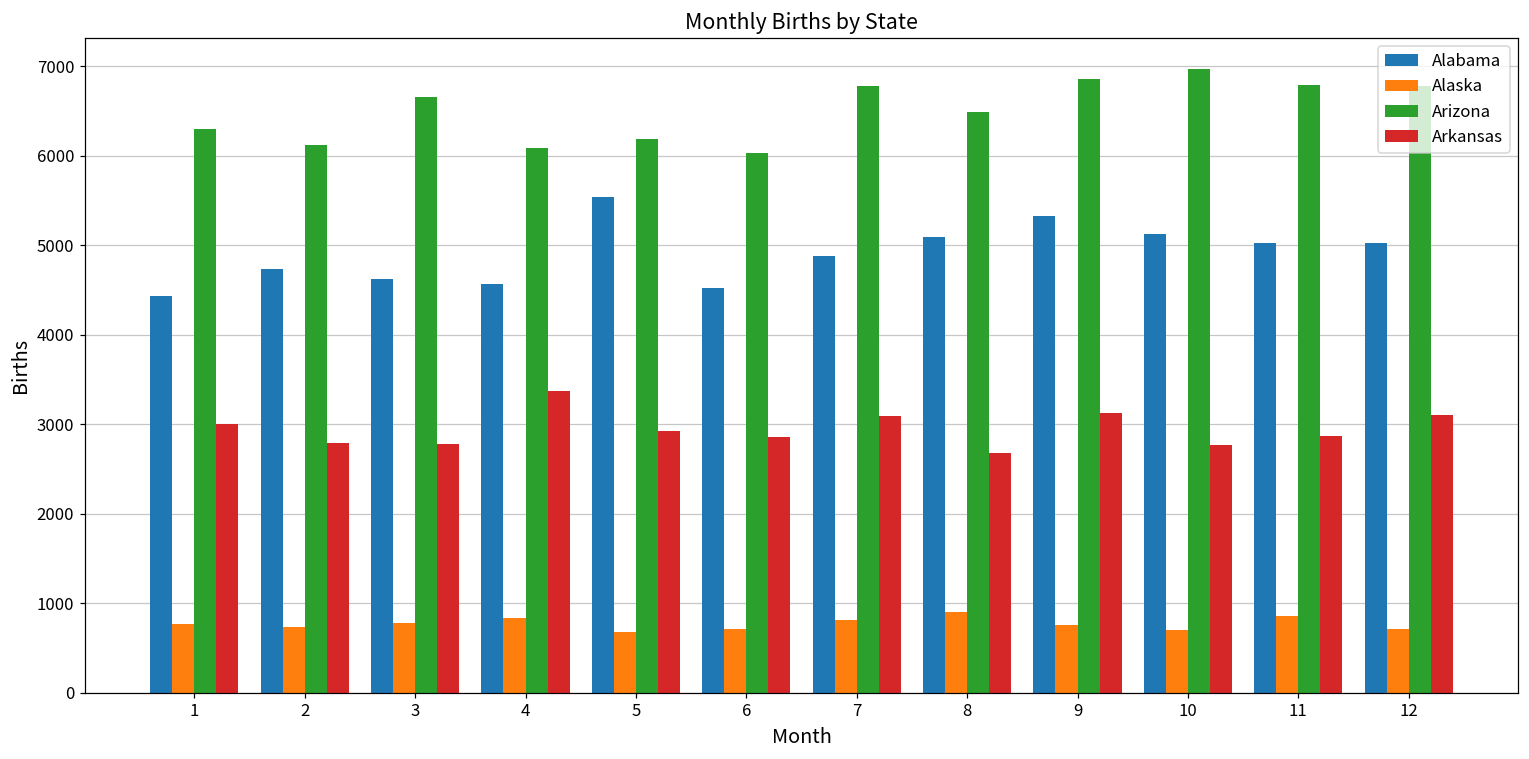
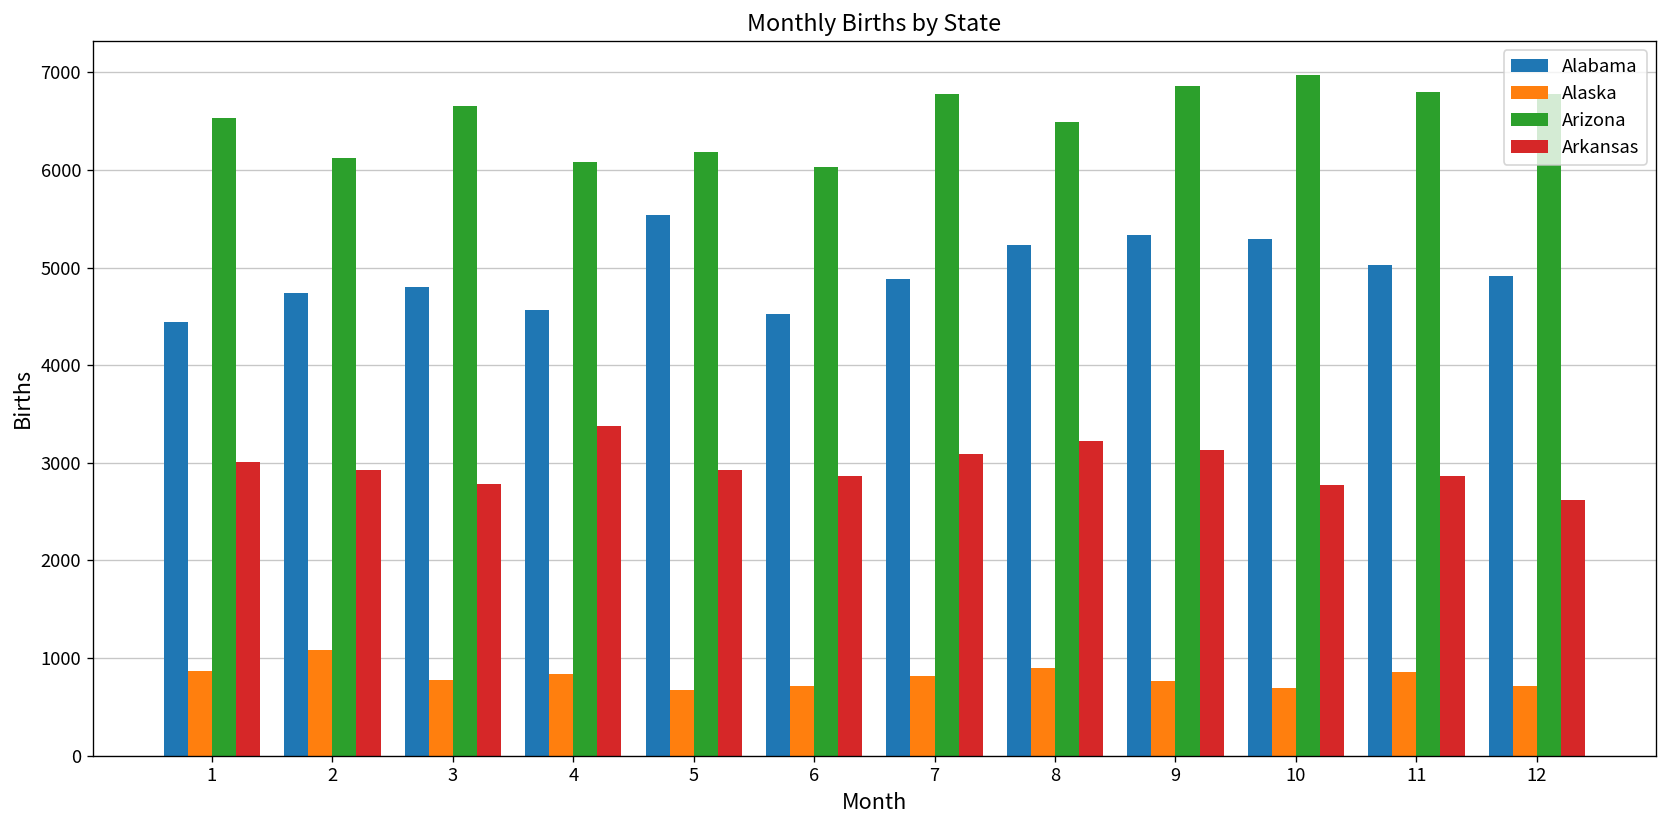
  {
    "Alabama": {
      "1": 4400,
      "2": 4700,
-     "3": 4600,
+     "3": 4800,
      "4": 4600,
      "5": 5500,
      "6": 4500,
      "7": 4900,
-     "8": 5100,
+     "8": 5200,
      "9": 5300,
-     "10": 5100,
+     "10": 5300,
      "11": 5000,
-     "12": 5000
+     "12": 4900
    },
    "Alaska": {
-     "1": 800,
-     "2": 700,
+     "1": 900,
+     "2": 1100,
      "3": 800,
      "4": 800,
      "5": 700,
      "6": 700,
      "7": 800,
      "8": 900,
      "9": 800,
      "10": 700,
      "11": 900,
      "12": 700
    },
    "Arizona": {
-     "1": 6300,
+     "1": 6500,
      "2": 6100,
      "3": 6700,
      "4": 6100,
      "5": 6200,
      "6": 6000,
      "7": 6800,
      "8": 6500,
      "9": 6900,
      "10": 7000,
      "11": 6800
    },
    "Arkansas": {
      "1": 3000,
-     "2": 2800,
+     "2": 2900,
      "3": 2800,
      "4": 3400,
      "5": 2900,
      "6": 2900,
      "7": 3100,
-     "8": 2700,
+     "8": 3200,
      "9": 3100,
      "10": 2800,
      "11": 2900,
-     "12": 3100
+     "12": 2600
    }
  }
